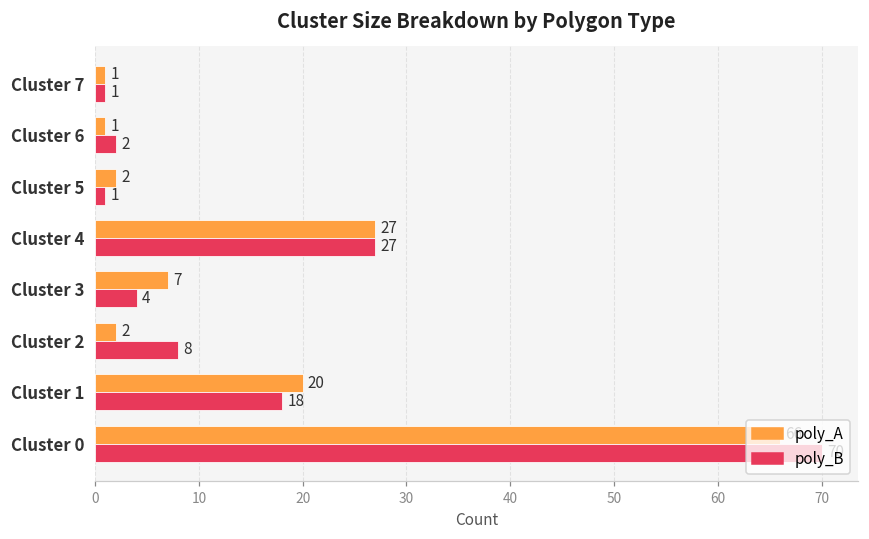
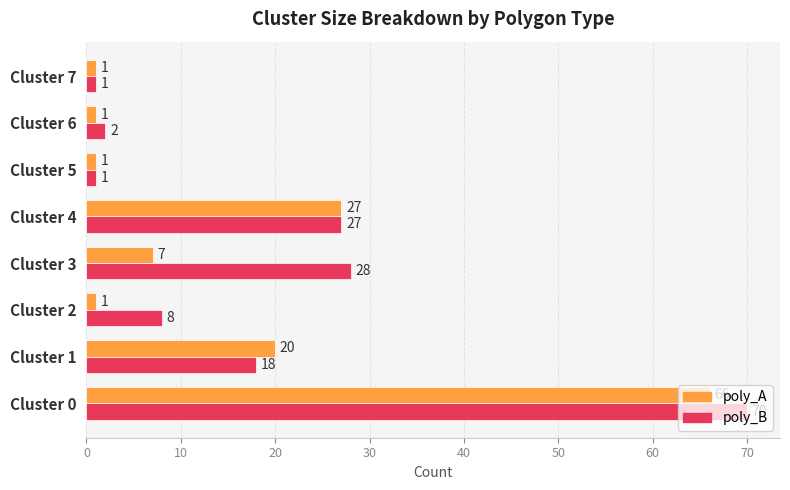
  {
    "poly_A": {
      "Cluster 7": 1,
      "Cluster 6": 1,
-     "Cluster 5": 2,
+     "Cluster 5": 1,
      "Cluster 4": 27,
      "Cluster 3": 7,
-     "Cluster 2": 2,
+     "Cluster 2": 1,
      "Cluster 1": 20
    },
    "poly_B": {
      "Cluster 7": 1,
      "Cluster 6": 2,
      "Cluster 5": 1,
      "Cluster 4": 27,
-     "Cluster 3": 4,
+     "Cluster 3": 28,
      "Cluster 2": 8,
      "Cluster 1": 18
    }
  }
